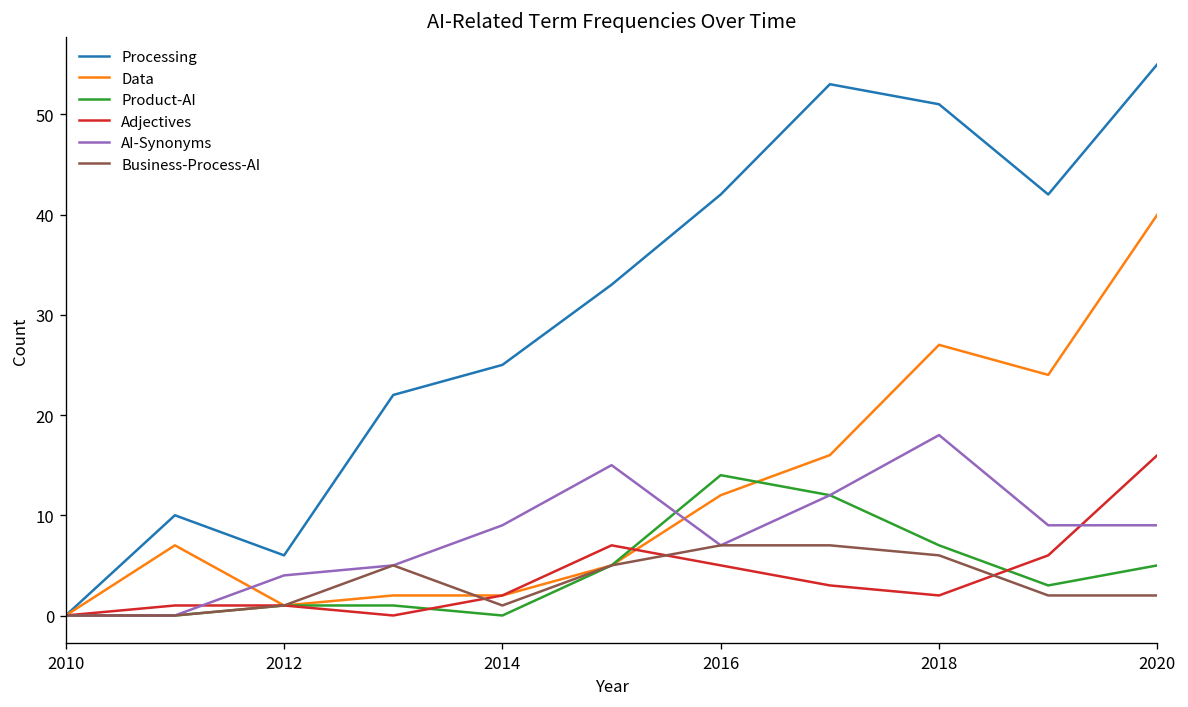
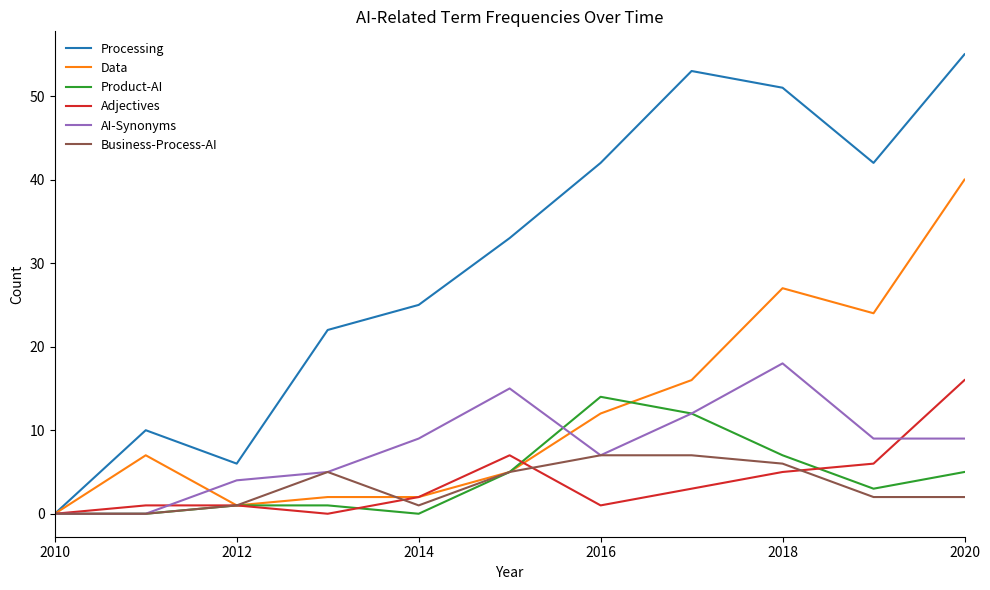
  {
    "Processing": {
      "2012": 6,
      "2014": 25,
      "2016": 42,
      "2018": 51,
      "2020": 55
    },
    "Data": {
      "2016": 12,
      "2018": 27,
      "2020": 40
    },
    "Product-AI": {
      "2014": 0,
      "2016": 14,
      "2018": 7,
      "2020": 5
    },
    "Adjectives": {
-     "2016": 5,
-     "2018": 2,
+     "2016": 1,
+     "2018": 5,
      "2020": 16
    },
    "AI-Synonyms": {
      "2012": 4,
      "2014": 9,
      "2018": 18,
      "2020": 9
    },
    "Business-Process-AI": {
      "2014": 1,
      "2018": 6,
      "2020": 2
    }
  }
